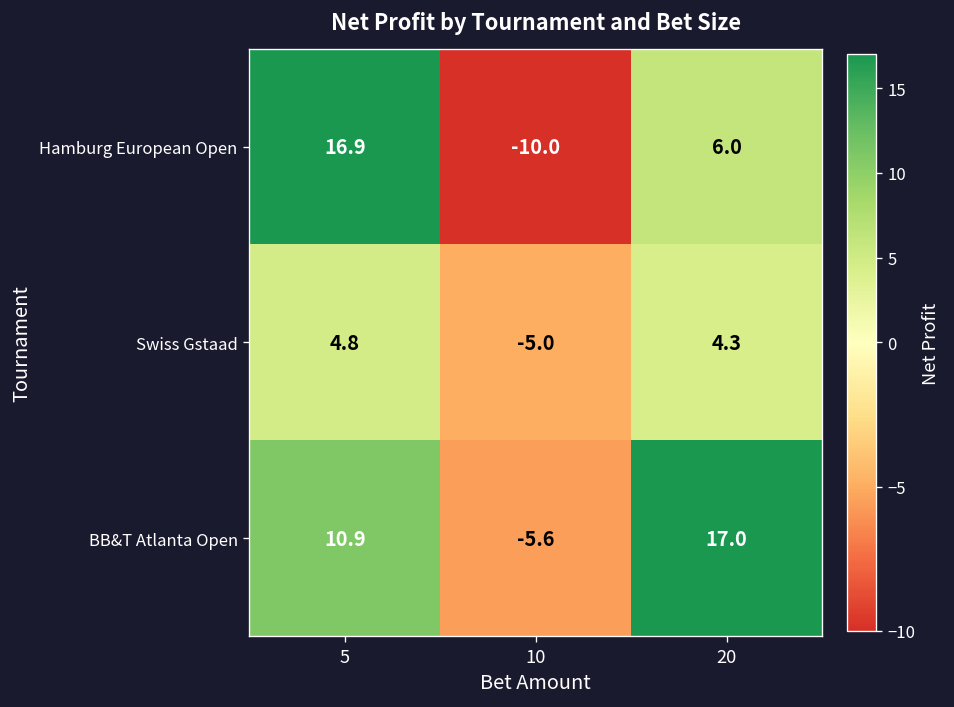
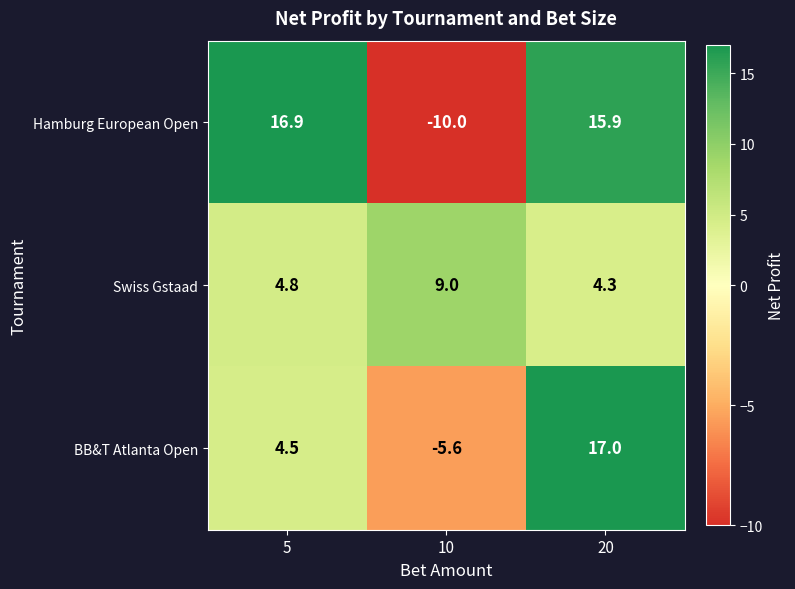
  {
    "Hamburg European Open": {
      "5": 16.9,
      "10": -10.0,
-     "20": 6.0
+     "20": 15.9
    },
    "Swiss Gstaad": {
      "5": 4.8,
-     "10": -5.0,
+     "10": 9.0,
      "20": 4.3
    },
    "BB&T Atlanta Open": {
-     "5": 10.9,
+     "5": 4.5,
      "10": -5.6,
      "20": 17.0
    }
  }
